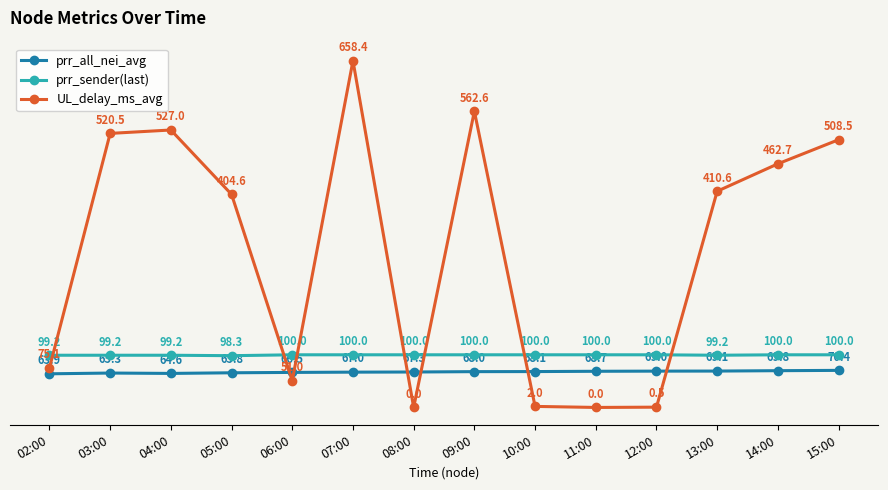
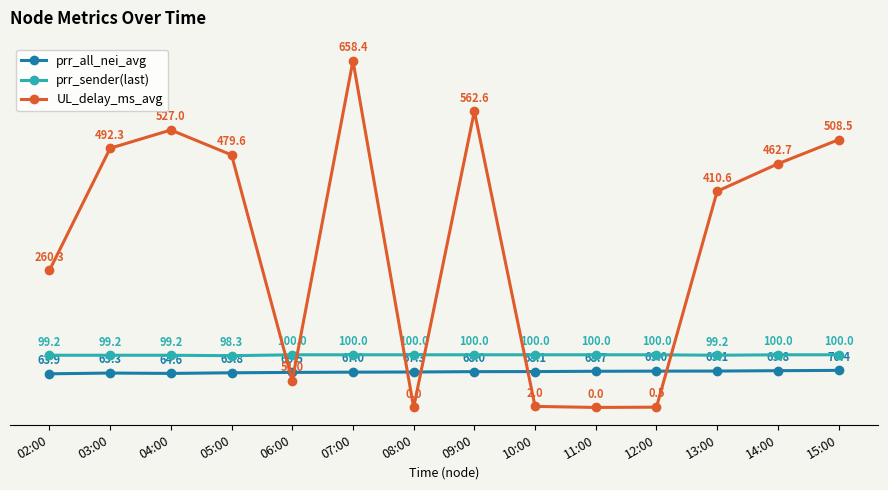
  {
    "UL_delay_ms_avg": {
-     "02:00": 75.1,
-     "03:00": 520.5,
-     "05:00": 404.6,
+     "02:00": 260.3,
+     "03:00": 492.3,
+     "05:00": 479.6,
      "07:00": 658.4,
      "08:00": 0.0,
      "09:00": 562.6,
      "10:00": 2.0,
      "11:00": 0.0,
      "12:00": 0.5,
      "13:00": 410.6,
      "14:00": 462.7,
      "15:00": 508.5
    }
  }
